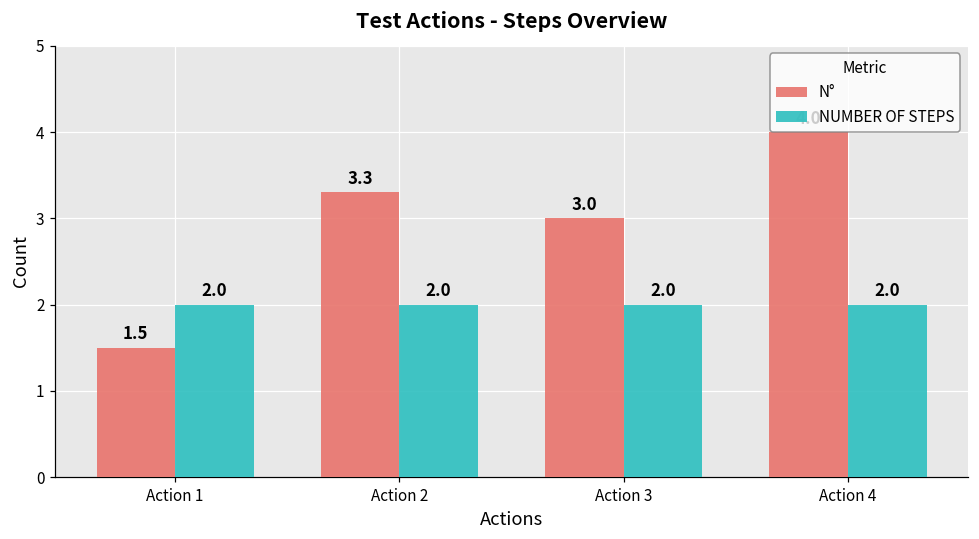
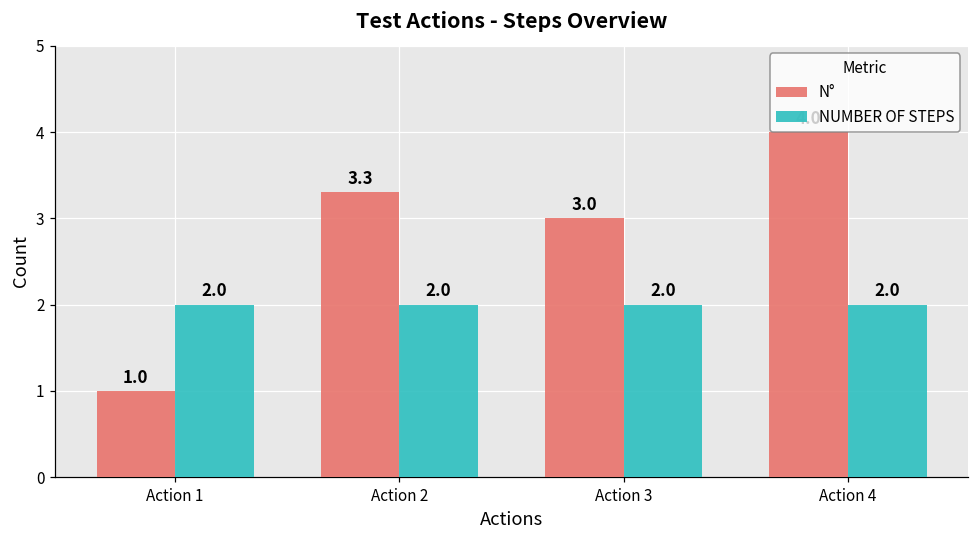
  {
    "N°": {
-     "Action 1": 1.5,
+     "Action 1": 1.0,
      "Action 2": 3.3,
      "Action 3": 3.0
    },
    "NUMBER OF STEPS": {
      "Action 1": 2.0,
      "Action 2": 2.0,
      "Action 3": 2.0,
      "Action 4": 2.0
    }
  }
